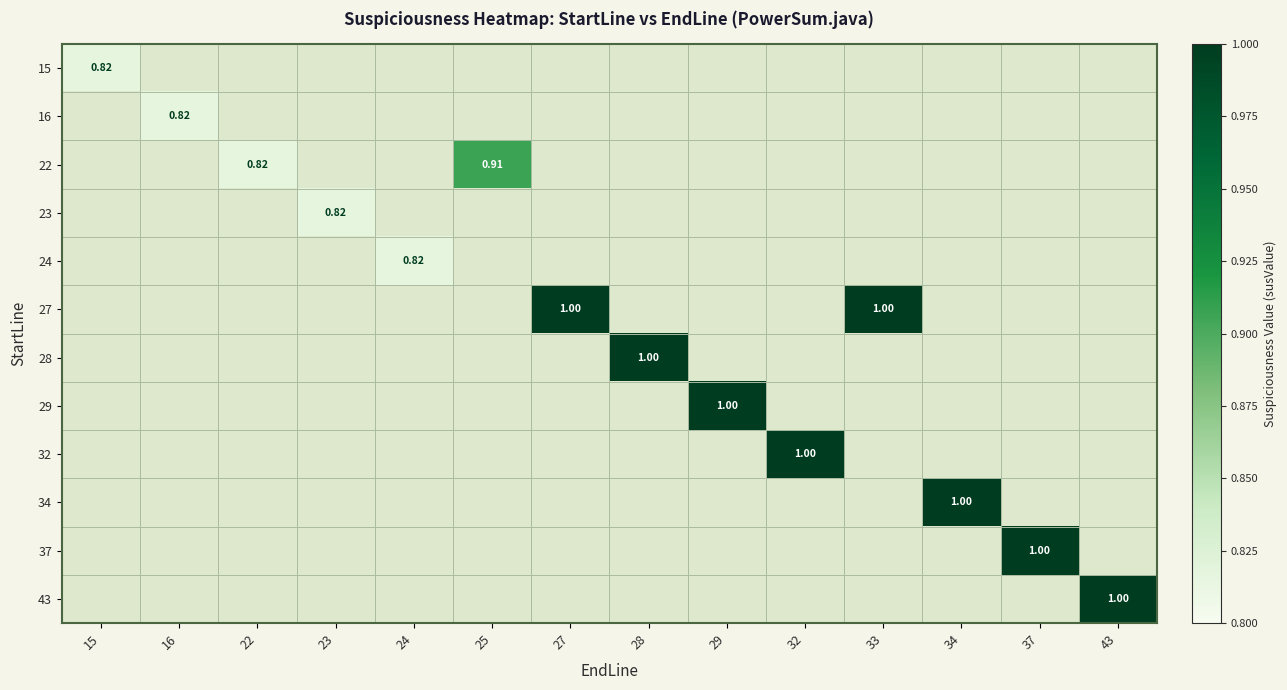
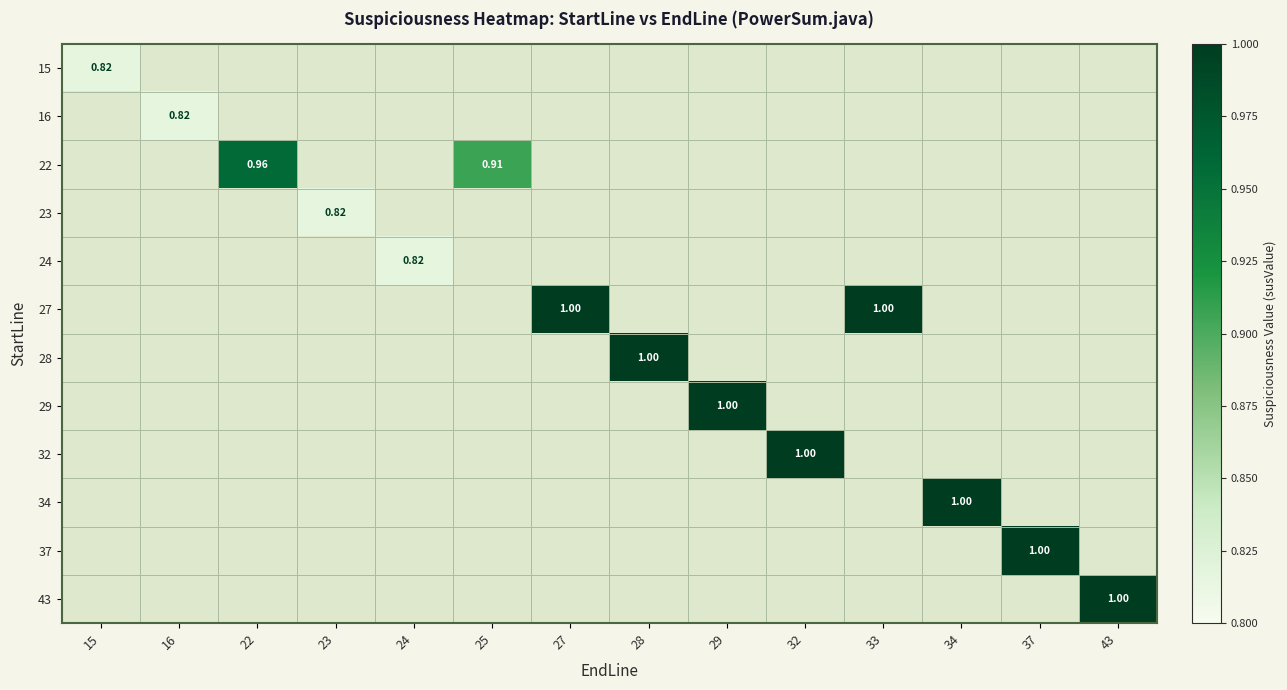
  {
    "15": {
      "15": 0.82
    },
    "16": {
      "16": 0.82
    },
    "22": {
-     "22": 0.82,
+     "22": 0.96,
      "25": 0.91
    },
    "23": {
      "23": 0.82
    },
    "24": {
      "24": 0.82
    },
    "27": {
      "27": 1.00,
      "33": 1.00
    },
    "28": {
      "28": 1.00
    },
    "29": {
      "29": 1.00
    },
    "32": {
      "32": 1.00
    },
    "34": {
      "34": 1.00
    },
    "37": {
      "37": 1.00
    },
    "43": {
      "43": 1.00
    }
  }
